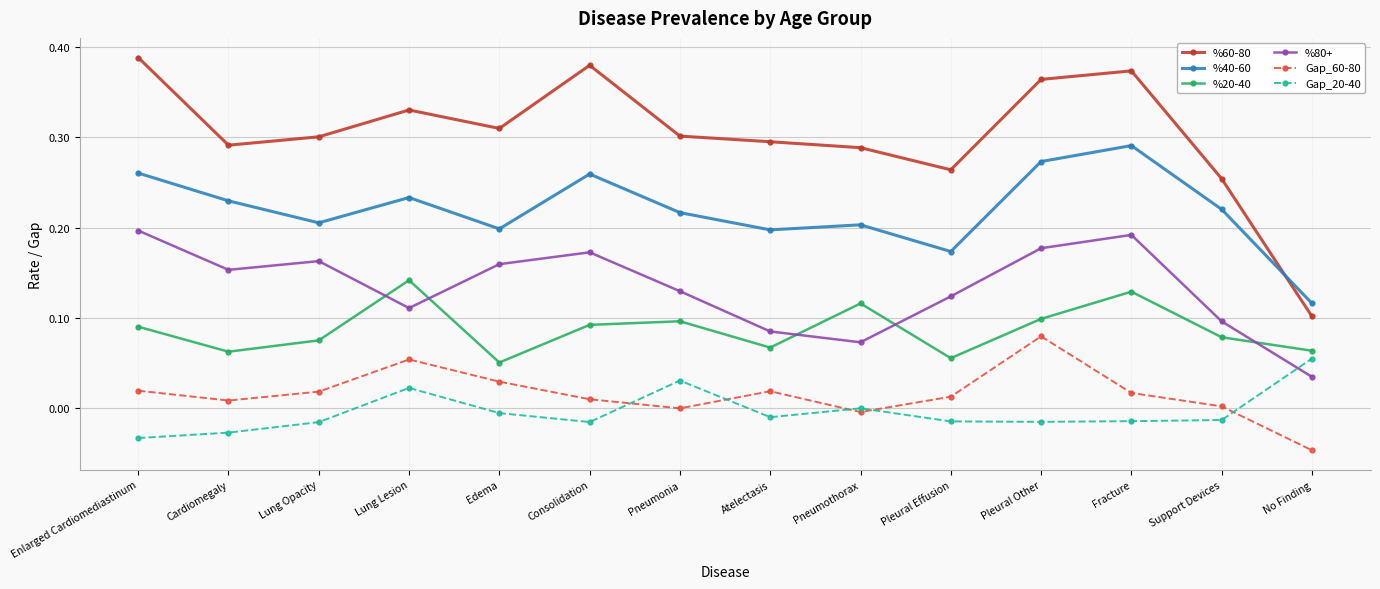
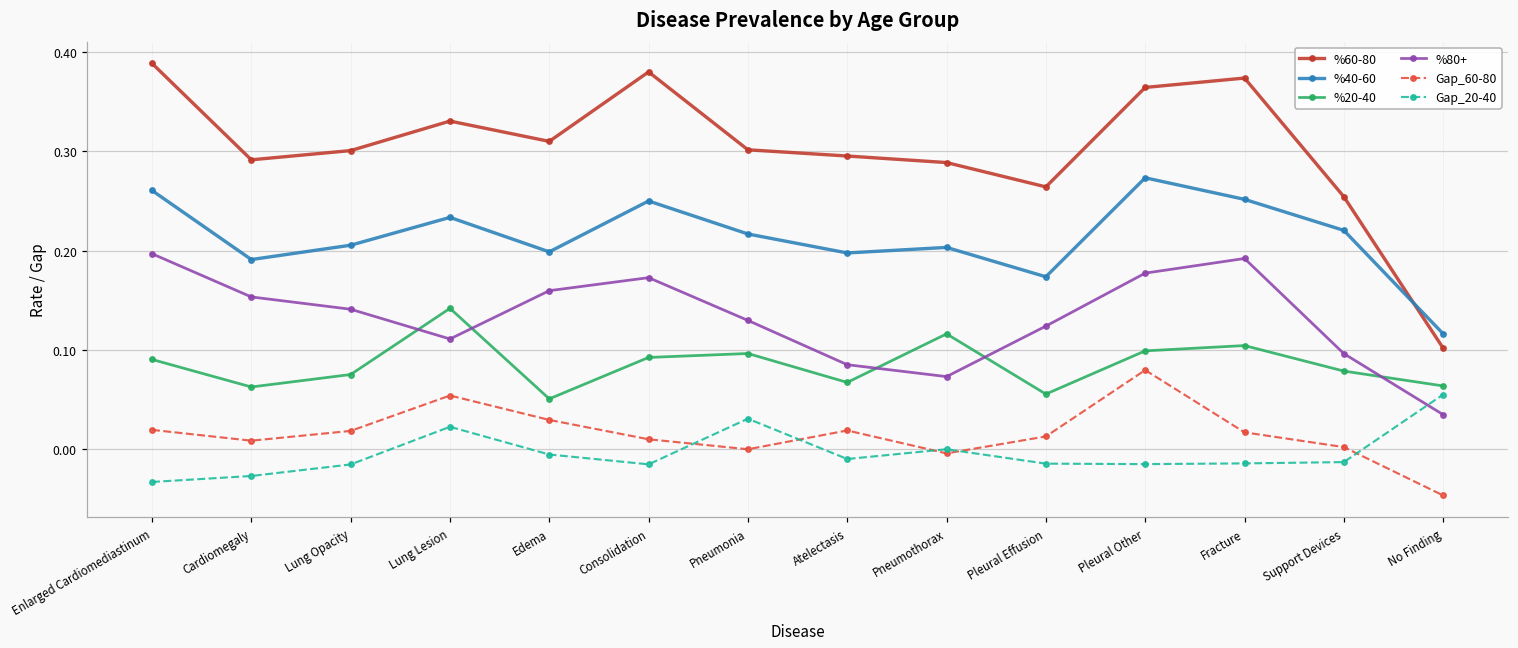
  {
    "%40-60": {
      "Enlarged Cardiomediastinum": 0.26,
-     "Cardiomegaly": 0.23,
+     "Cardiomegaly": 0.19,
      "Lung Opacity": 0.21,
      "Lung Lesion": 0.23,
      "Edema": 0.20,
-     "Consolidation": 0.26,
+     "Consolidation": 0.25,
      "Pneumonia": 0.22,
      "Atelectasis": 0.20,
      "Pneumothorax": 0.20,
      "Pleural Effusion": 0.17,
      "Pleural Other": 0.27,
-     "Fracture": 0.29,
+     "Fracture": 0.25,
      "Support Devices": 0.22,
      "No Finding": 0.12
    },
    "%20-40": {
      "Enlarged Cardiomediastinum": 0.09,
      "Cardiomegaly": 0.06,
      "Lung Opacity": 0.08,
      "Lung Lesion": 0.14,
      "Edema": 0.05,
      "Consolidation": 0.09,
      "Pneumonia": 0.10,
      "Atelectasis": 0.07,
      "Pneumothorax": 0.12,
      "Pleural Effusion": 0.06,
      "Pleural Other": 0.10,
-     "Fracture": 0.13,
+     "Fracture": 0.10,
      "Support Devices": 0.08,
      "No Finding": 0.06
    },
    "%80+": {
      "Enlarged Cardiomediastinum": 0.20,
      "Cardiomegaly": 0.15,
-     "Lung Opacity": 0.16,
+     "Lung Opacity": 0.14,
      "Lung Lesion": 0.11,
      "Edema": 0.16,
      "Consolidation": 0.17,
      "Pneumonia": 0.13,
      "Atelectasis": 0.09,
      "Pneumothorax": 0.07,
      "Pleural Effusion": 0.12,
      "Pleural Other": 0.18,
      "Fracture": 0.19,
      "Support Devices": 0.10,
      "No Finding": 0.03
    },
    "Gap_20-40": {
      "Enlarged Cardiomediastinum": -0.03,
      "Cardiomegaly": -0.03,
      "Lung Opacity": -0.02,
      "Lung Lesion": 0.02,
      "Edema": -0.01,
      "Consolidation": -0.02,
      "Pneumonia": 0.03,
      "Atelectasis": -0.01,
      "Pneumothorax": 0.00,
      "Pleural Effusion": -0.01,
      "Pleural Other": -0.01,
      "Fracture": -0.01,
      "Support Devices": -0.01,
      "No Finding": 0.06
    }
  }
